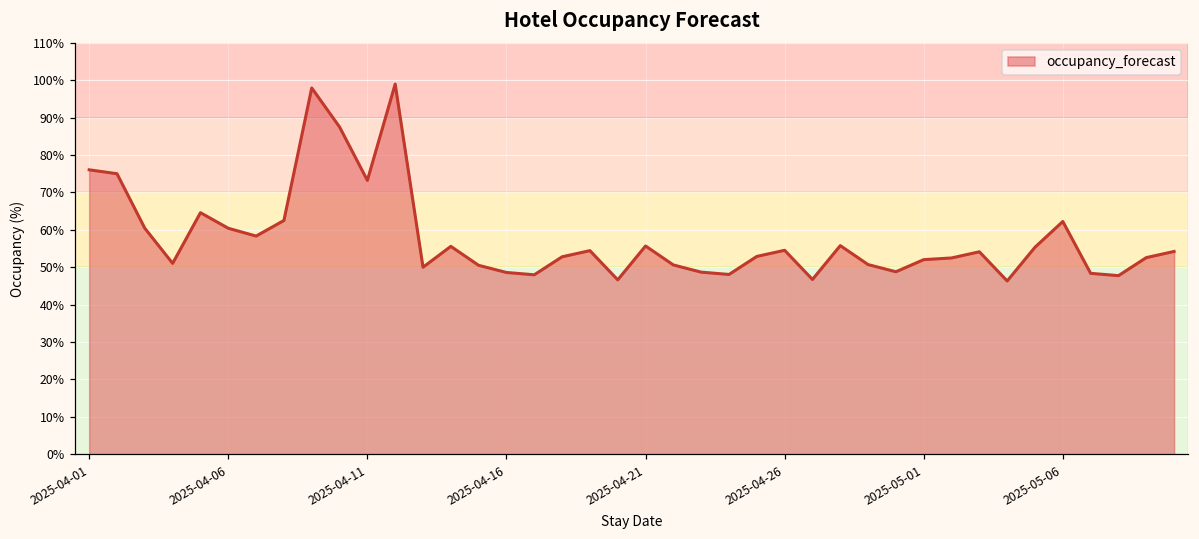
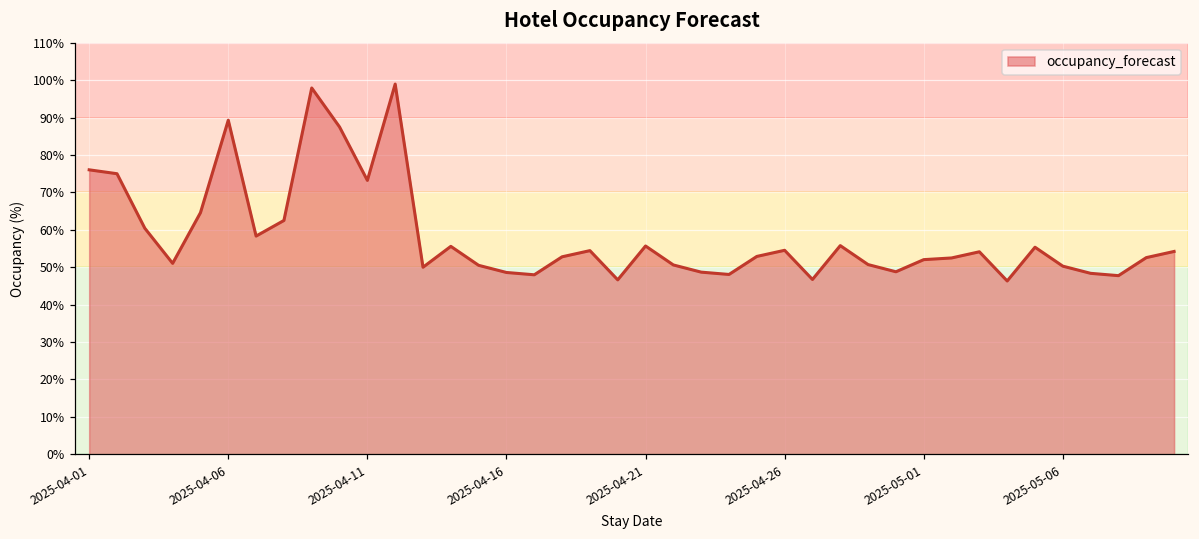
  {
    "2025-04-01": "76%",
-   "2025-04-06": "60%",
+   "2025-04-06": "89%",
    "2025-04-11": "73%",
    "2025-04-16": "49%",
    "2025-04-21": "56%",
    "2025-04-26": "55%",
    "2025-05-01": "52%",
-   "2025-05-06": "62%"
+   "2025-05-06": "50%"
  }
